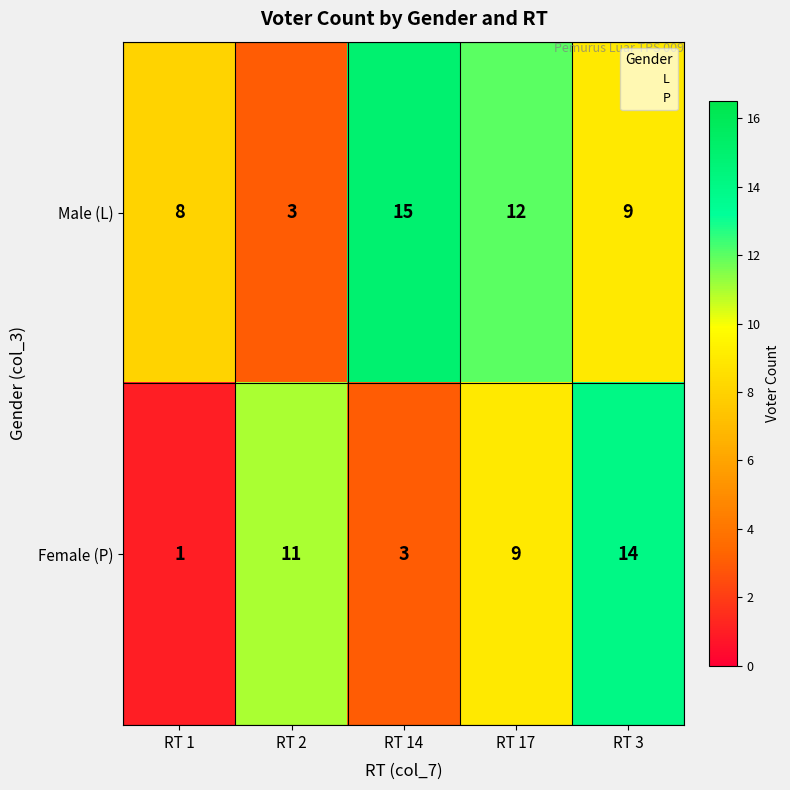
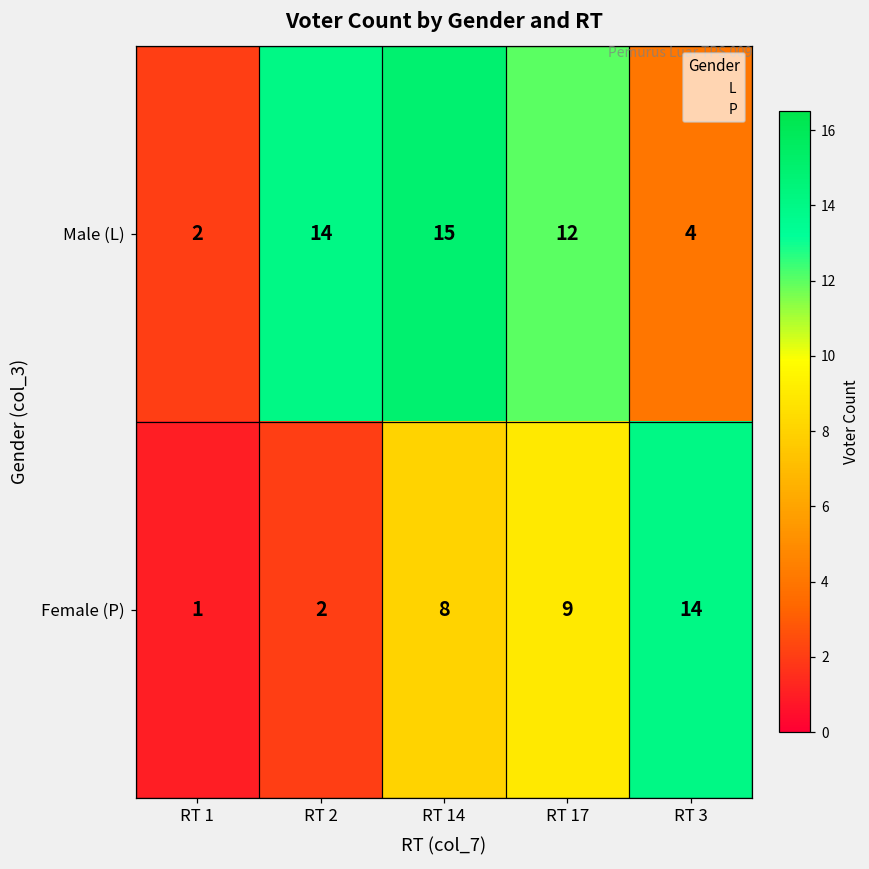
  {
    "Male (L)": {
-     "RT 1": 8,
-     "RT 2": 3,
-     "RT 3": 9
+     "RT 1": 2,
+     "RT 2": 14,
+     "RT 3": 4
    },
    "Female (P)": {
-     "RT 2": 11,
-     "RT 14": 3
+     "RT 2": 2,
+     "RT 14": 8
    }
  }
